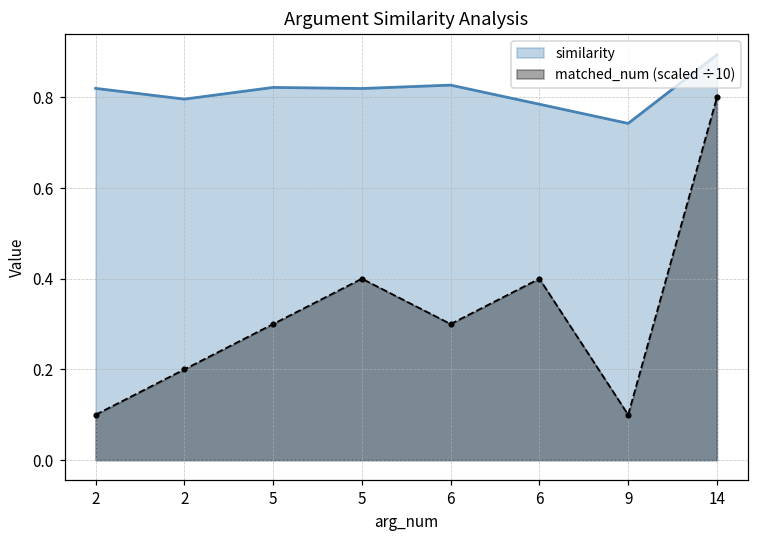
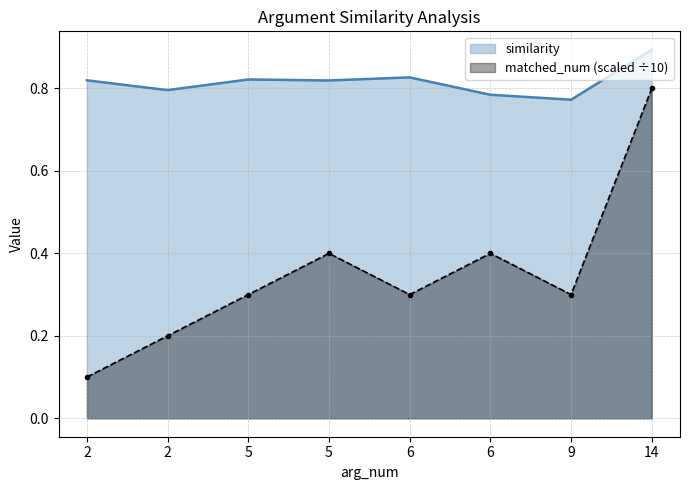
  {
    "similarity": {
-     "9": 0.74
+     "9": 0.77
    },
    "matched_num (scaled ÷10)": {
-     "9": 0.10,
+     "9": 0.30,
      "14": 0.80
    }
  }
